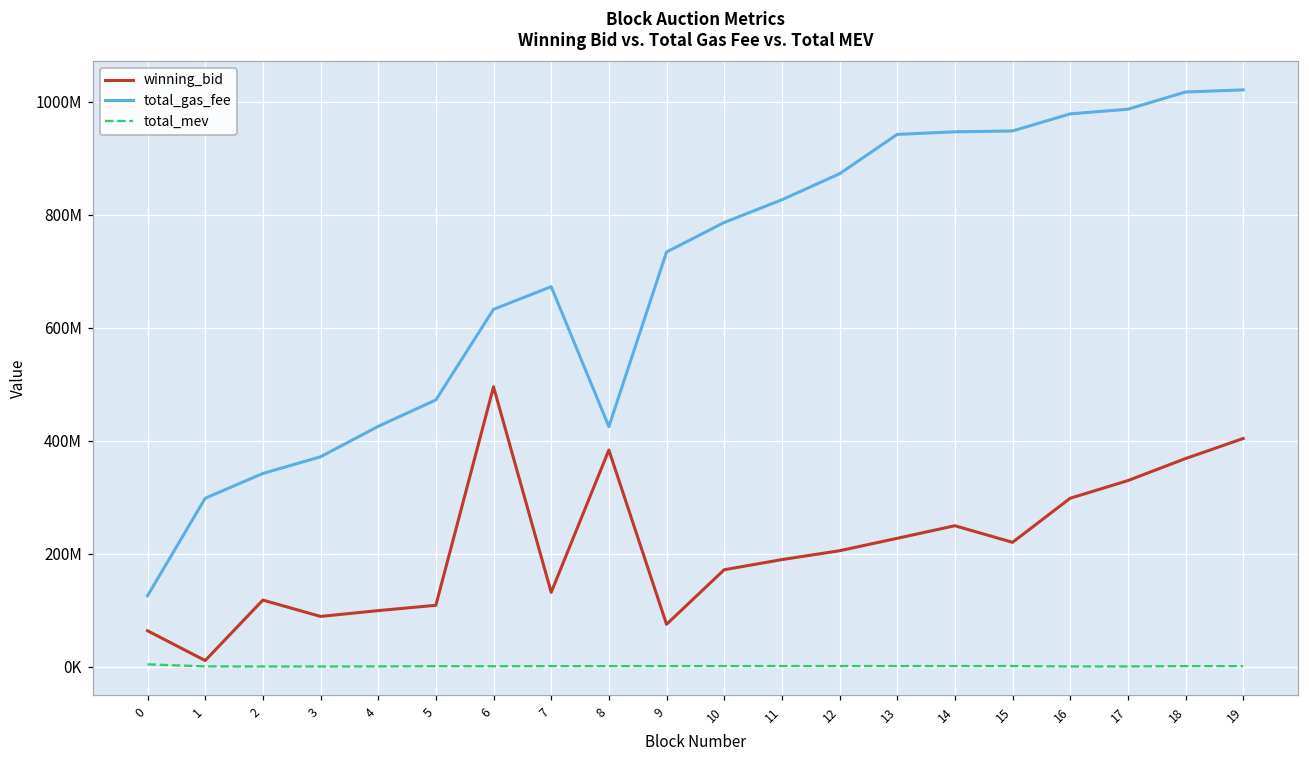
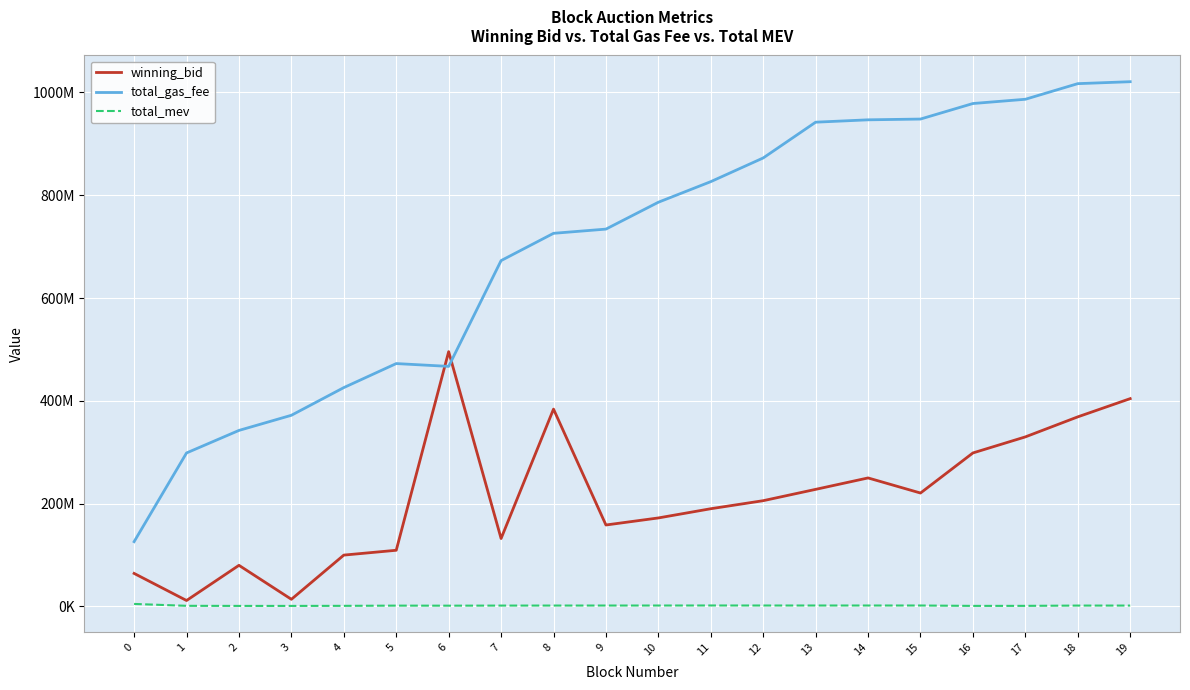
  {
    "winning_bid": {
      "0": 60000000,
      "1": 10000000,
-     "2": 120000000,
-     "3": 90000000,
+     "2": 80000000,
+     "3": 10000000,
      "4": 100000000,
      "5": 110000000,
      "6": 500000000,
      "7": 130000000,
      "8": 380000000,
-     "9": 80000000,
+     "9": 160000000,
      "10": 170000000,
      "11": 190000000,
      "12": 210000000,
      "13": 230000000,
      "14": 250000000,
      "15": 220000000,
      "16": 300000000,
      "17": 330000000,
      "18": 370000000,
      "19": 400000000
    },
    "total_gas_fee": {
      "0": 130000000,
      "1": 300000000,
      "2": 340000000,
      "3": 370000000,
      "4": 430000000,
      "5": 470000000,
-     "6": 630000000,
+     "6": 470000000,
      "7": 670000000,
-     "8": 430000000,
+     "8": 730000000,
      "9": 730000000,
      "10": 790000000,
      "11": 830000000,
      "12": 870000000,
      "13": 940000000,
      "14": 950000000,
      "15": 950000000,
      "16": 980000000,
      "17": 990000000,
      "18": 1020000000,
      "19": 1020000000
    },
    "total_mev": {
      "0": 0,
      "1": 0,
      "2": 0,
      "3": 0,
      "4": 0,
      "5": 0,
      "6": 0,
      "7": 0,
      "8": 0,
      "9": 0,
      "10": 0,
      "11": 0,
      "12": 0,
      "13": 0,
      "14": 0,
      "15": 0,
      "16": 0,
      "17": 0,
      "18": 0,
      "19": 0
    }
  }
